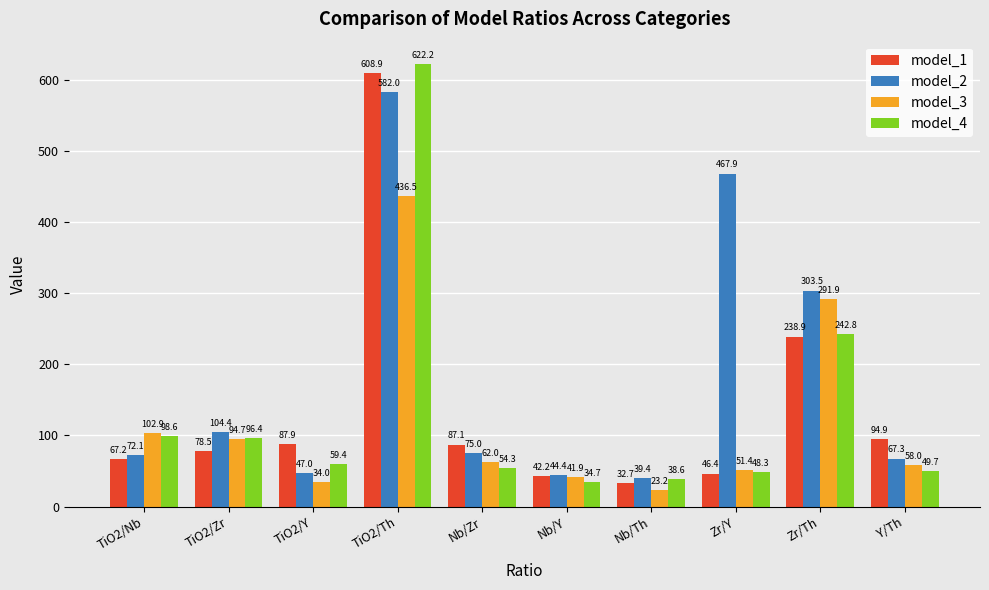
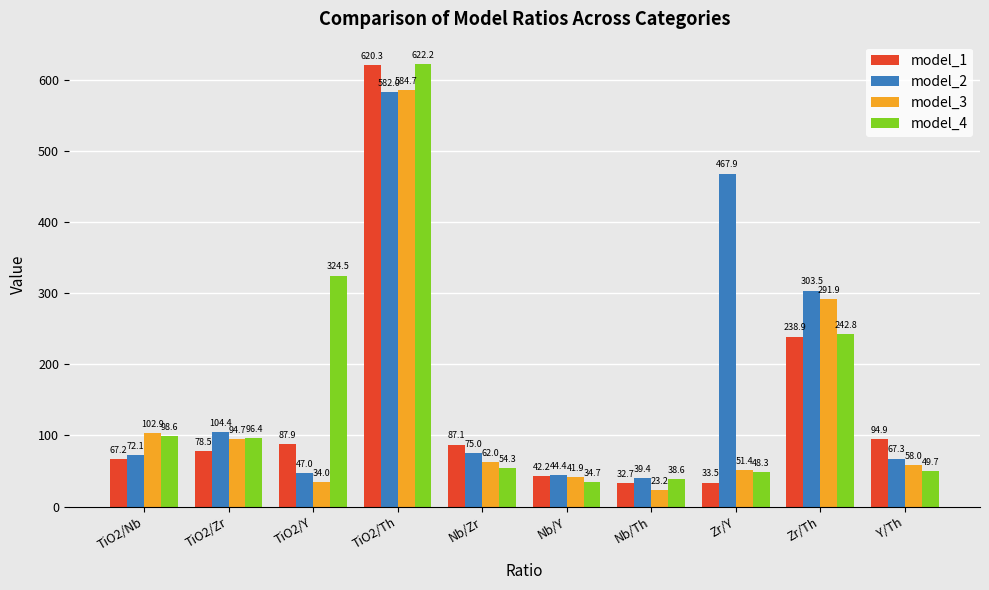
  {
    "model_1": {
      "TiO2/Nb": 67.2,
      "TiO2/Zr": 78.5,
      "TiO2/Y": 87.9,
-     "TiO2/Th": 608.9,
+     "TiO2/Th": 620.3,
      "Nb/Zr": 87.1,
      "Nb/Y": 42.2,
      "Nb/Th": 32.7,
-     "Zr/Y": 46.4,
+     "Zr/Y": 33.5,
      "Zr/Th": 238.9,
      "Y/Th": 94.9
    },
    "model_2": {
      "TiO2/Nb": 72.1,
      "TiO2/Zr": 104.4,
      "TiO2/Y": 47.0,
      "Nb/Zr": 75.0,
      "Nb/Y": 44.4,
      "Nb/Th": 39.4,
      "Zr/Y": 467.9,
      "Zr/Th": 303.5,
      "Y/Th": 67.3
    },
    "model_3": {
      "TiO2/Nb": 102.9,
      "TiO2/Zr": 94.7,
      "TiO2/Y": 34.0,
-     "TiO2/Th": 436.5,
+     "TiO2/Th": 584.7,
      "Nb/Zr": 62.0,
      "Nb/Y": 41.9,
      "Nb/Th": 23.2,
      "Zr/Y": 51.4,
      "Zr/Th": 291.9,
      "Y/Th": 58.0
    },
    "model_4": {
      "TiO2/Nb": 98.6,
      "TiO2/Zr": 96.4,
-     "TiO2/Y": 59.4,
+     "TiO2/Y": 324.5,
      "TiO2/Th": 622.2,
      "Nb/Zr": 54.3,
      "Nb/Y": 34.7,
      "Nb/Th": 38.6,
      "Zr/Y": 48.3,
      "Zr/Th": 242.8,
      "Y/Th": 49.7
    }
  }
